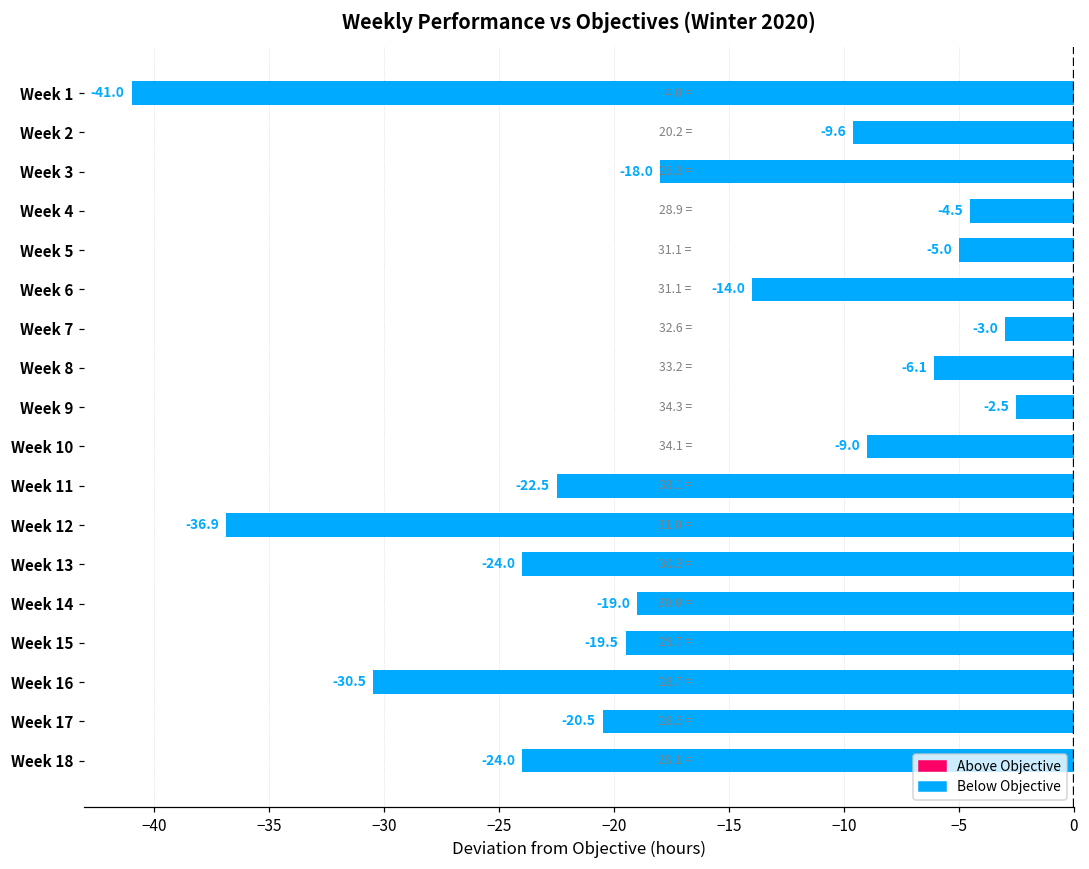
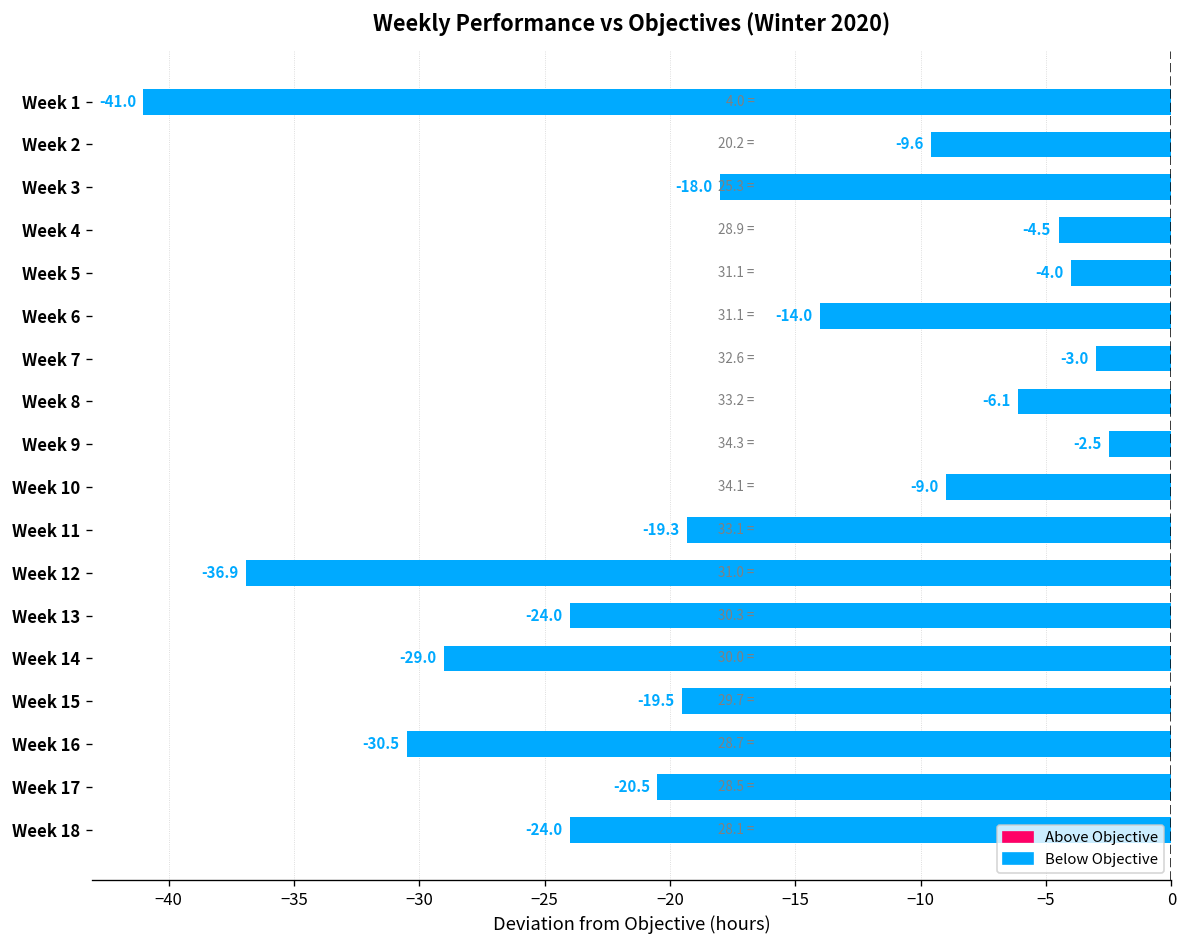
  {
    "Week 1": -41.0,
    "Week 2": -9.6,
    "Week 3": -18.0,
    "Week 4": -4.5,
-   "Week 5": -5.0,
+   "Week 5": -4.0,
    "Week 6": -14.0,
    "Week 7": -3.0,
    "Week 8": -6.1,
    "Week 9": -2.5,
    "Week 10": -9.0,
-   "Week 11": -22.5,
+   "Week 11": -19.3,
    "Week 12": -36.9,
    "Week 13": -24.0,
-   "Week 14": -19.0,
+   "Week 14": -29.0,
    "Week 15": -19.5,
    "Week 16": -30.5,
    "Week 17": -20.5,
    "Week 18": -24.0
  }
